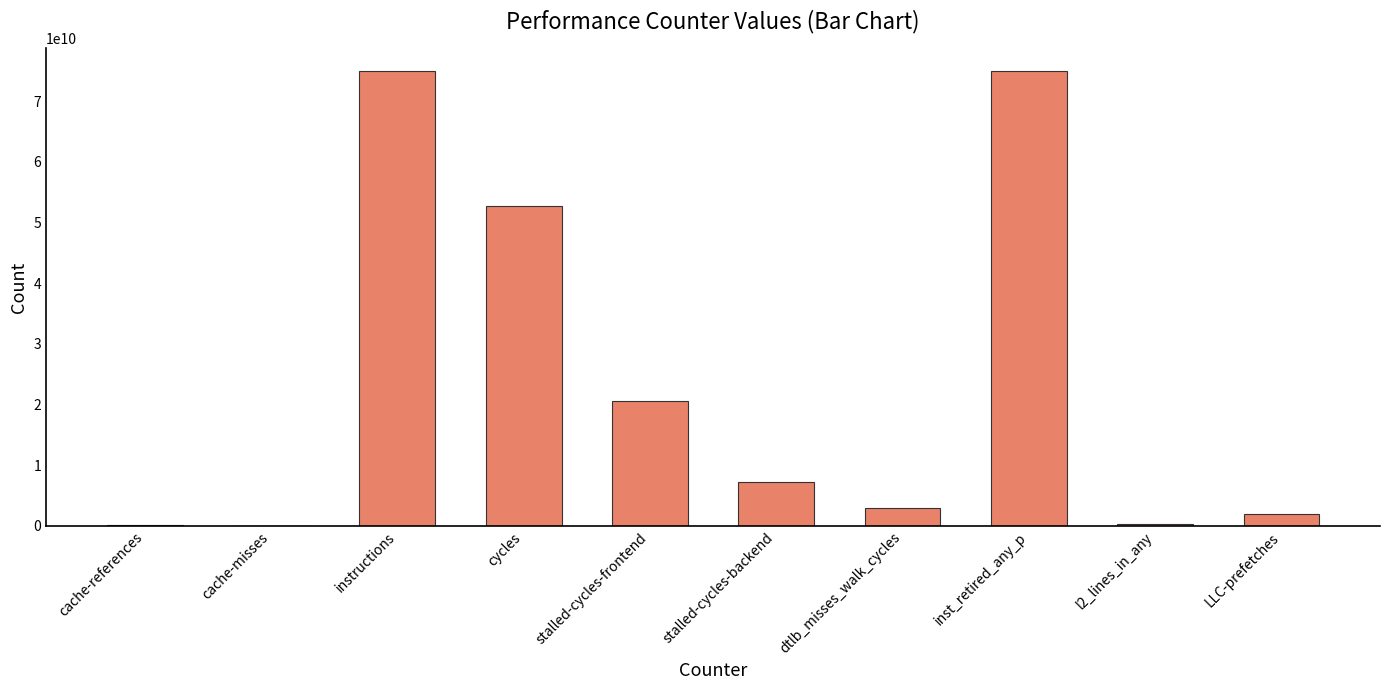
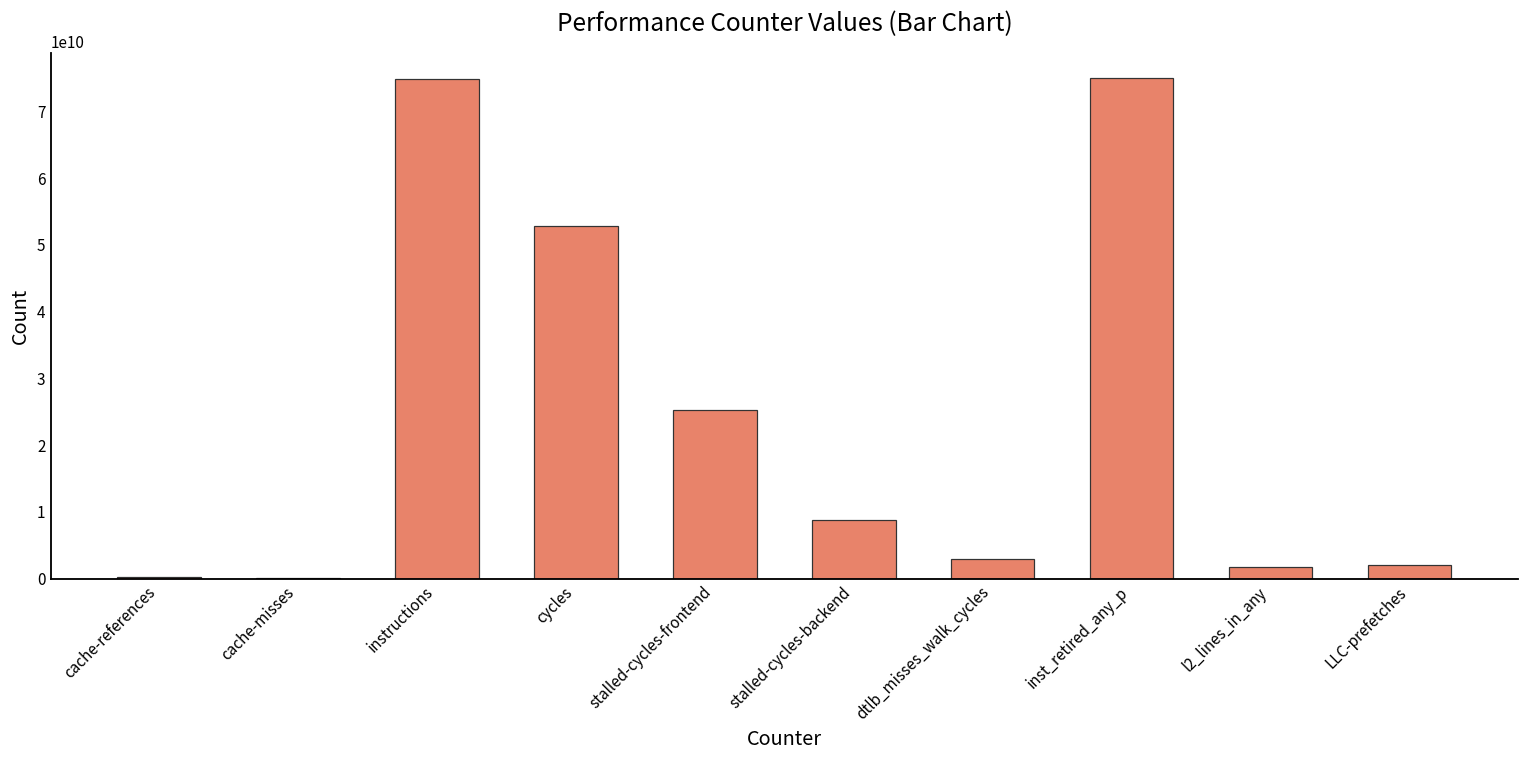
  {
    "instructions": 75000000000,
    "cycles": 53000000000,
-   "stalled-cycles-frontend": 21000000000,
-   "stalled-cycles-backend": 7000000000,
+   "stalled-cycles-frontend": 25000000000,
+   "stalled-cycles-backend": 9000000000,
    "dtlb_misses_walk_cycles": 3000000000,
    "inst_retired_any_p": 75000000000,
-   "l2_lines_in_any": 0,
+   "l2_lines_in_any": 2000000000,
    "LLC-prefetches": 2000000000
  }
